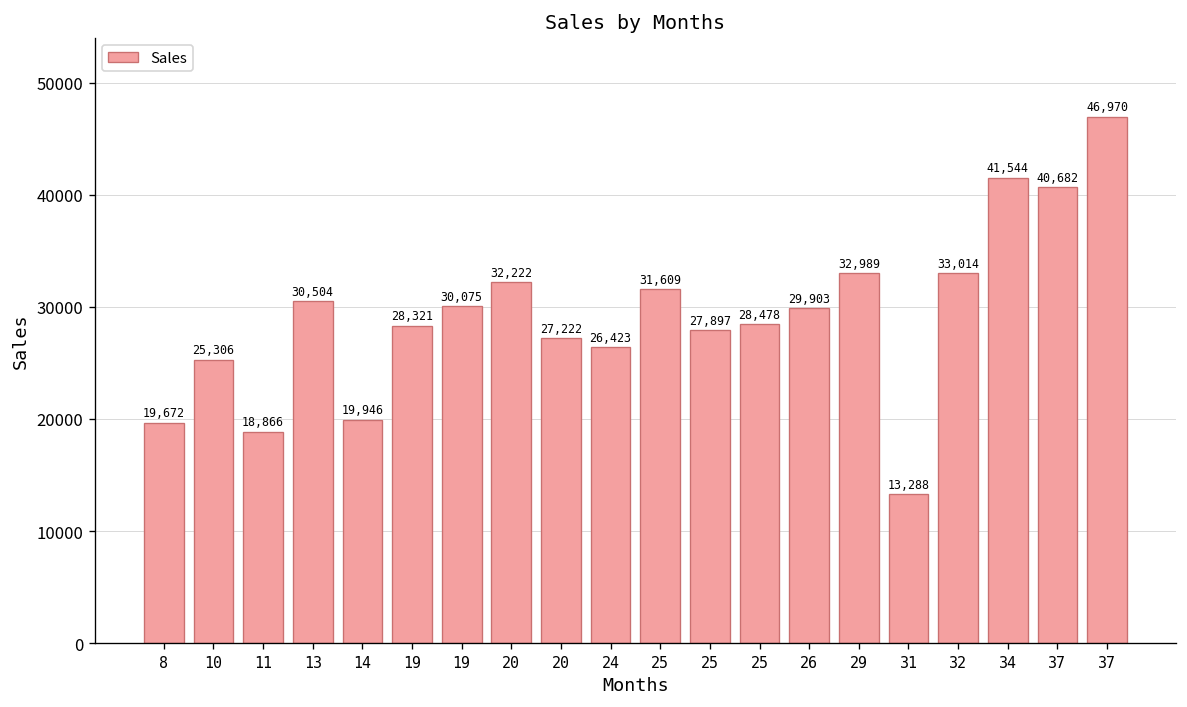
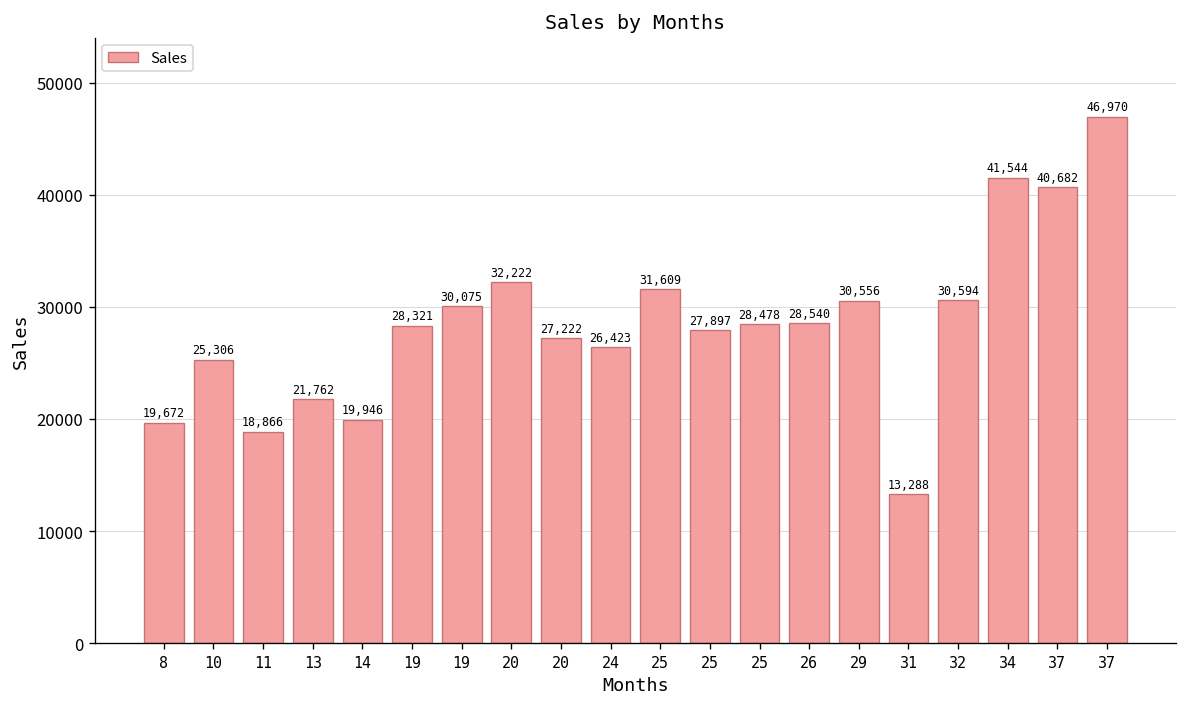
  {
    "8": "19,672",
    "10": "25,306",
    "11": "18,866",
-   "13": "30,504",
+   "13": "21,762",
    "14": "19,946",
    "24": "26,423",
-   "26": "29,903",
-   "29": "32,989",
+   "26": "28,540",
+   "29": "30,556",
    "31": "13,288",
-   "32": "33,014",
+   "32": "30,594",
    "34": "41,544"
  }
